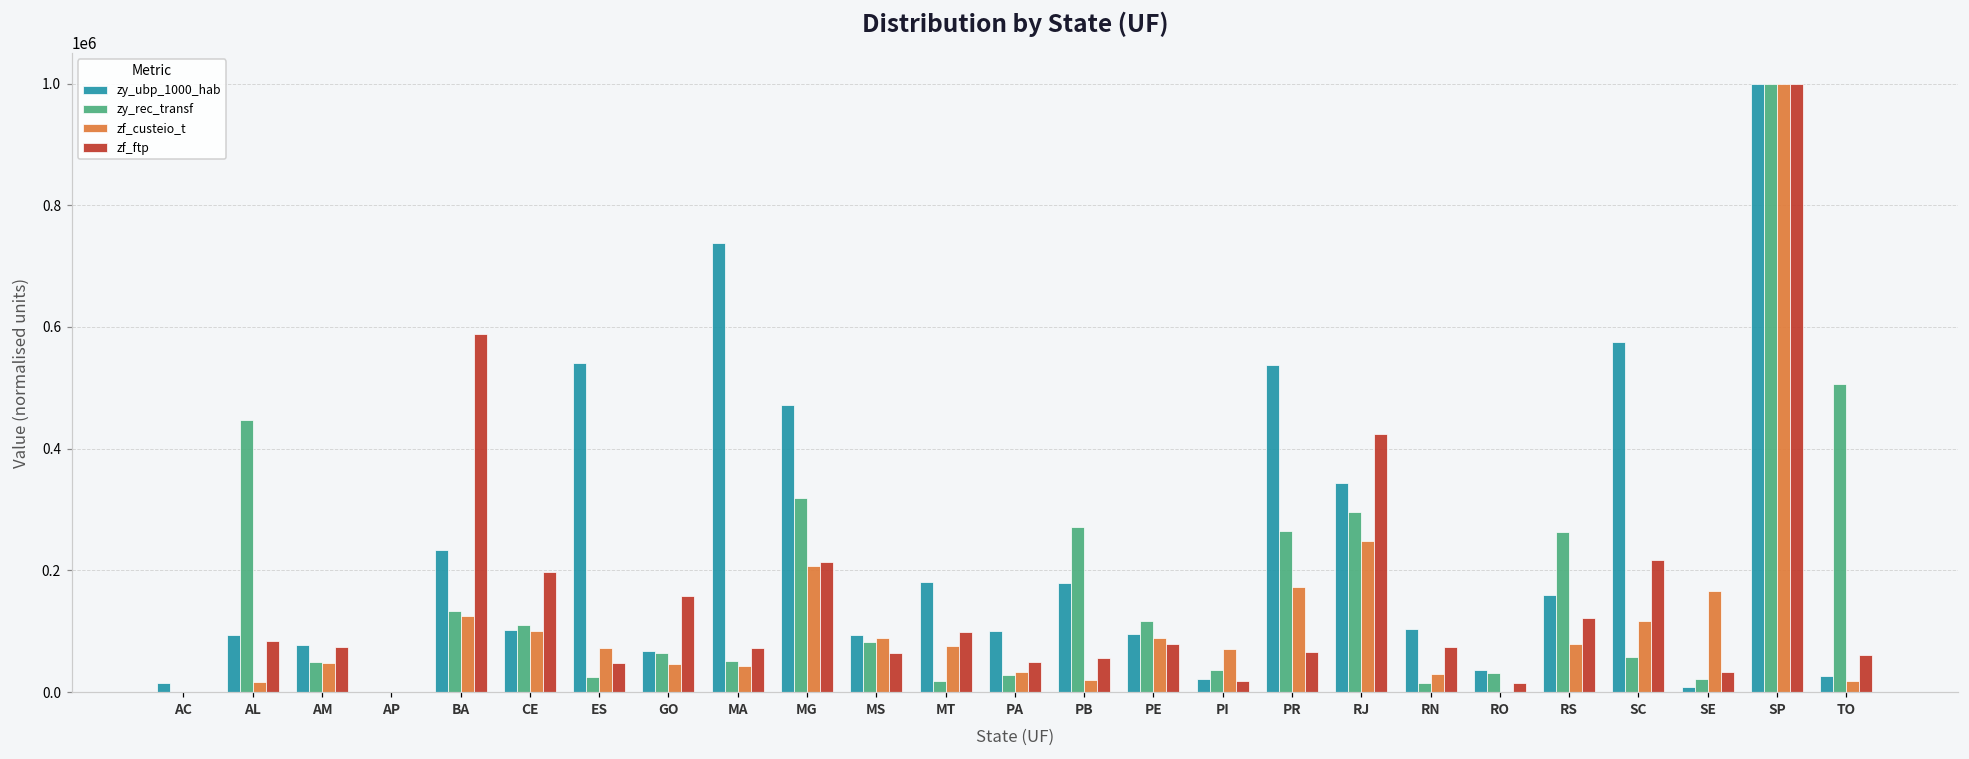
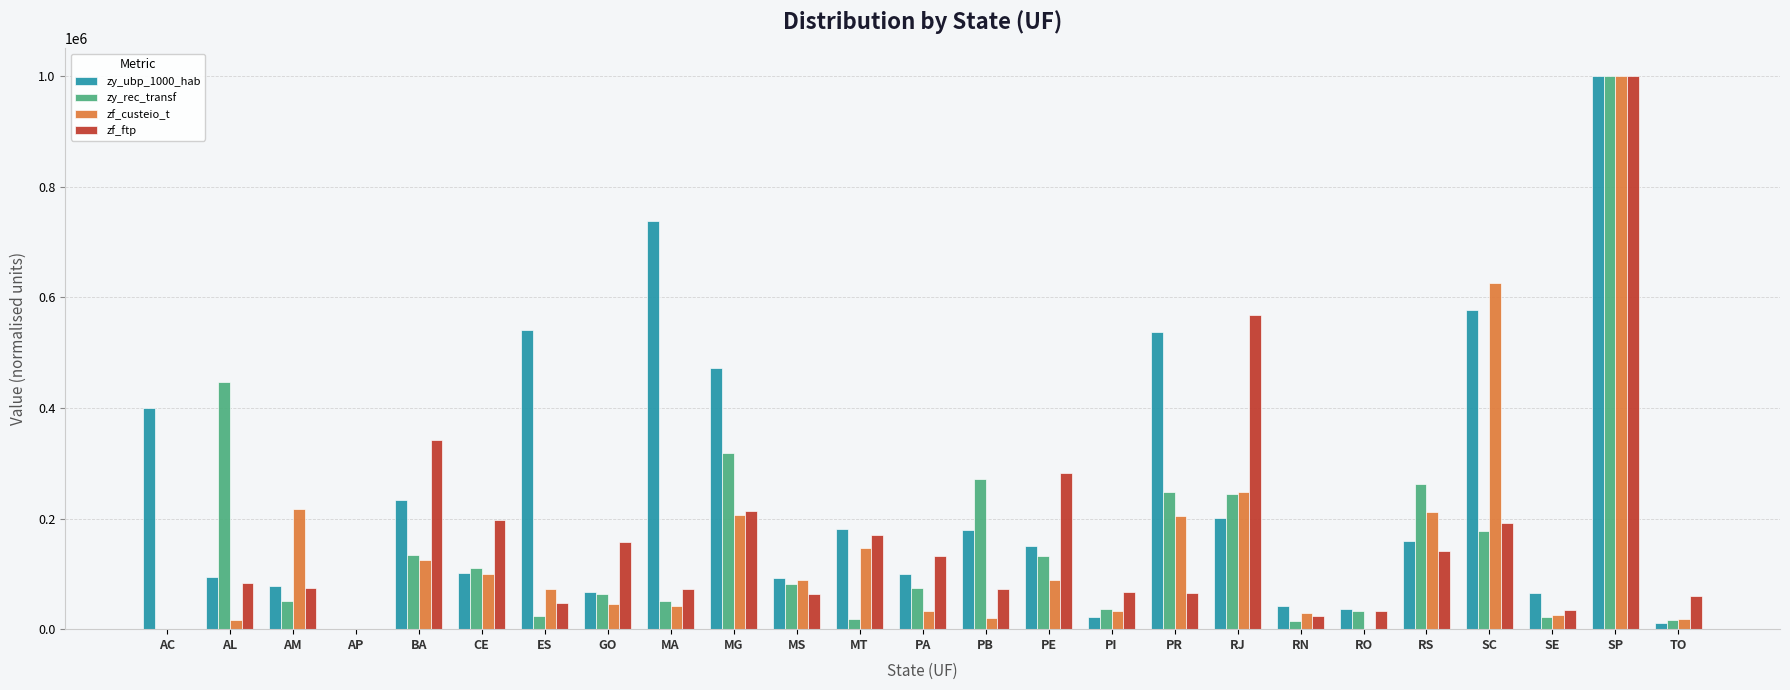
  {
    "zy_ubp_1000_hab": {
-     "AC": 10000,
+     "AC": 400000,
      "AL": 90000,
      "AM": 80000,
      "AP": 0,
      "BA": 230000,
      "CE": 100000,
      "ES": 540000,
      "GO": 70000,
      "MA": 740000,
      "MG": 470000,
      "MS": 90000,
      "MT": 180000,
      "PA": 100000,
      "PB": 180000,
-     "PE": 100000,
+     "PE": 150000,
      "PI": 20000,
      "PR": 540000,
-     "RJ": 340000,
-     "RN": 100000,
+     "RJ": 200000,
+     "RN": 40000,
      "RO": 40000,
      "RS": 160000,
      "SC": 580000,
-     "SE": 10000,
+     "SE": 60000,
      "SP": 1000000,
-     "TO": 30000
+     "TO": 10000
    },
    "zy_rec_transf": {
      "AL": 450000,
      "AM": 50000,
      "AP": 0,
      "BA": 130000,
      "CE": 110000,
      "ES": 20000,
      "GO": 60000,
      "MA": 50000,
      "MG": 320000,
      "MS": 80000,
      "MT": 20000,
-     "PA": 30000,
+     "PA": 70000,
      "PB": 270000,
-     "PE": 120000,
+     "PE": 130000,
      "PI": 40000,
-     "PR": 260000,
-     "RJ": 300000,
+     "PR": 250000,
+     "RJ": 240000,
      "RN": 10000,
      "RO": 30000,
      "RS": 260000,
-     "SC": 60000,
+     "SC": 180000,
      "SE": 20000,
      "SP": 1000000,
-     "TO": 510000
+     "TO": 20000
    },
    "zf_custeio_t": {
      "AL": 20000,
-     "AM": 50000,
+     "AM": 220000,
      "BA": 130000,
      "CE": 100000,
      "ES": 70000,
      "GO": 50000,
      "MA": 40000,
      "MG": 210000,
      "MS": 90000,
-     "MT": 80000,
+     "MT": 150000,
      "PA": 30000,
      "PB": 20000,
      "PE": 90000,
-     "PI": 70000,
-     "PR": 170000,
+     "PI": 30000,
+     "PR": 200000,
      "RJ": 250000,
      "RN": 30000,
-     "RS": 80000,
-     "SC": 120000,
-     "SE": 170000,
+     "RS": 210000,
+     "SC": 630000,
+     "SE": 30000,
      "SP": 1000000,
      "TO": 20000
    },
    "zf_ftp": {
      "AC": 0,
      "AL": 80000,
      "AM": 70000,
-     "BA": 590000,
+     "BA": 340000,
      "CE": 200000,
      "ES": 50000,
      "GO": 160000,
      "MA": 70000,
      "MG": 210000,
      "MS": 60000,
-     "MT": 100000,
-     "PA": 50000,
-     "PB": 60000,
-     "PE": 80000,
-     "PI": 20000,
+     "MT": 170000,
+     "PA": 130000,
+     "PB": 70000,
+     "PE": 280000,
+     "PI": 70000,
      "PR": 70000,
-     "RJ": 420000,
-     "RN": 70000,
-     "RO": 20000,
-     "RS": 120000,
-     "SC": 220000,
+     "RJ": 570000,
+     "RN": 20000,
+     "RO": 30000,
+     "RS": 140000,
+     "SC": 190000,
      "SE": 30000,
      "SP": 1000000,
      "TO": 60000
    }
  }
